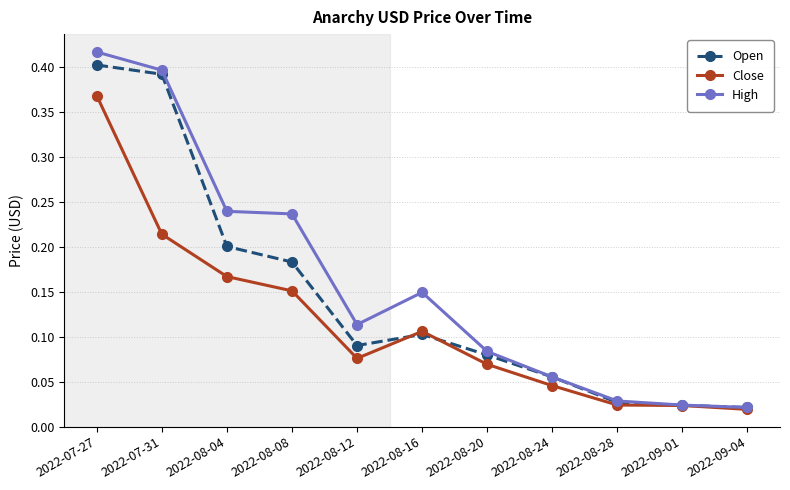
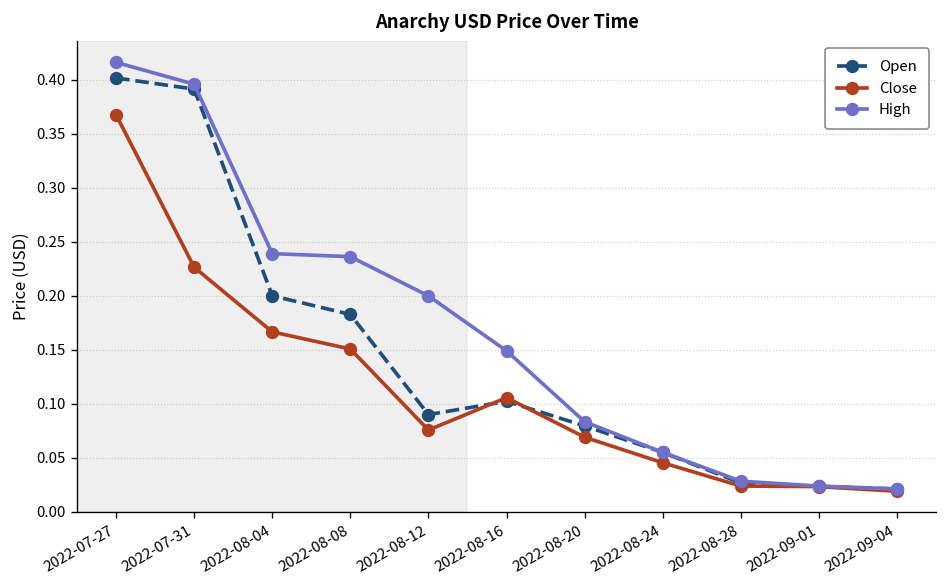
  {
    "Open": {
      "2022-07-27": 0.40,
      "2022-07-31": 0.39,
      "2022-08-04": 0.20,
      "2022-08-08": 0.18,
      "2022-08-12": 0.09,
      "2022-08-16": 0.10,
      "2022-08-20": 0.08
    },
    "Close": {
      "2022-07-27": 0.37,
-     "2022-07-31": 0.21,
+     "2022-07-31": 0.23,
      "2022-08-04": 0.17,
      "2022-08-08": 0.15,
      "2022-08-12": 0.08,
      "2022-08-16": 0.11,
      "2022-08-20": 0.07,
      "2022-08-24": 0.05,
      "2022-08-28": 0.02
    },
    "High": {
      "2022-07-27": 0.42,
      "2022-07-31": 0.40,
      "2022-08-04": 0.24,
      "2022-08-08": 0.24,
-     "2022-08-12": 0.11,
+     "2022-08-12": 0.20,
      "2022-08-16": 0.15,
      "2022-08-20": 0.08
    }
  }
